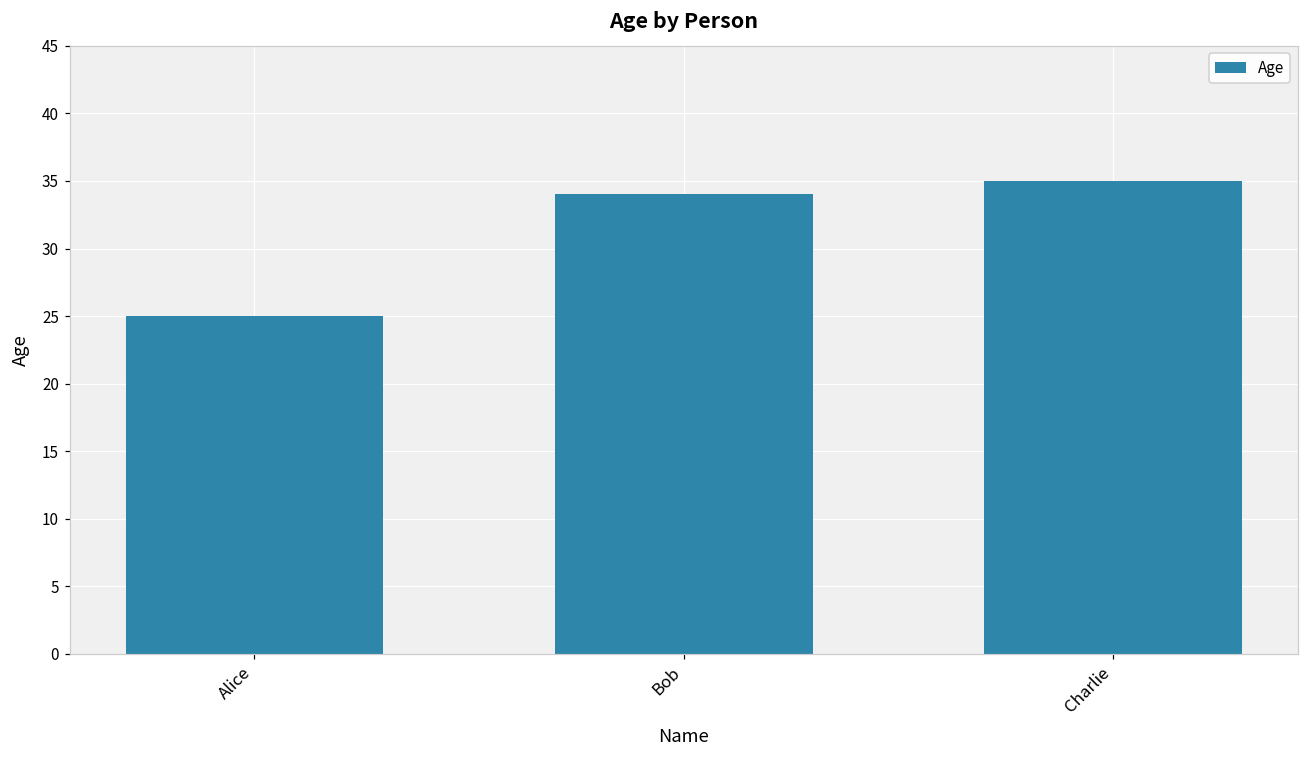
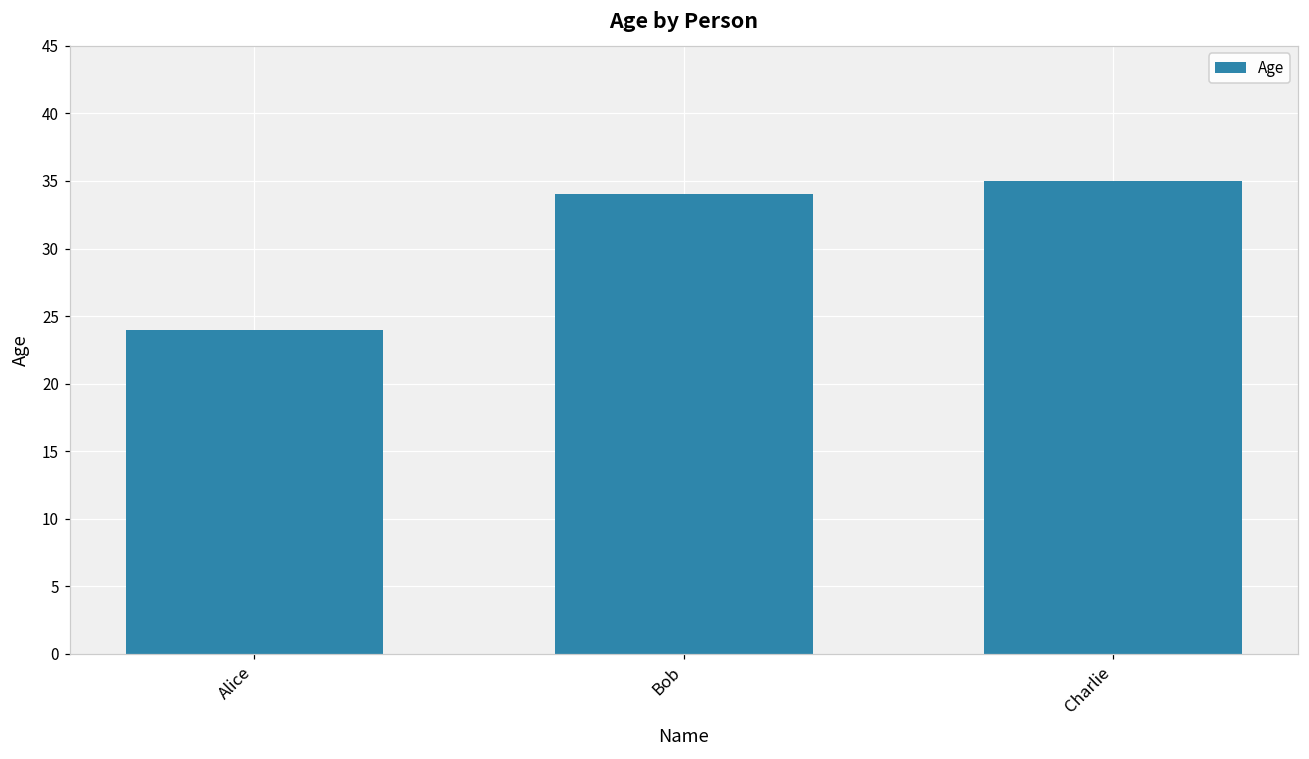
  {
-   "Alice": 25,
+   "Alice": 24,
    "Bob": 34,
    "Charlie": 35
  }
